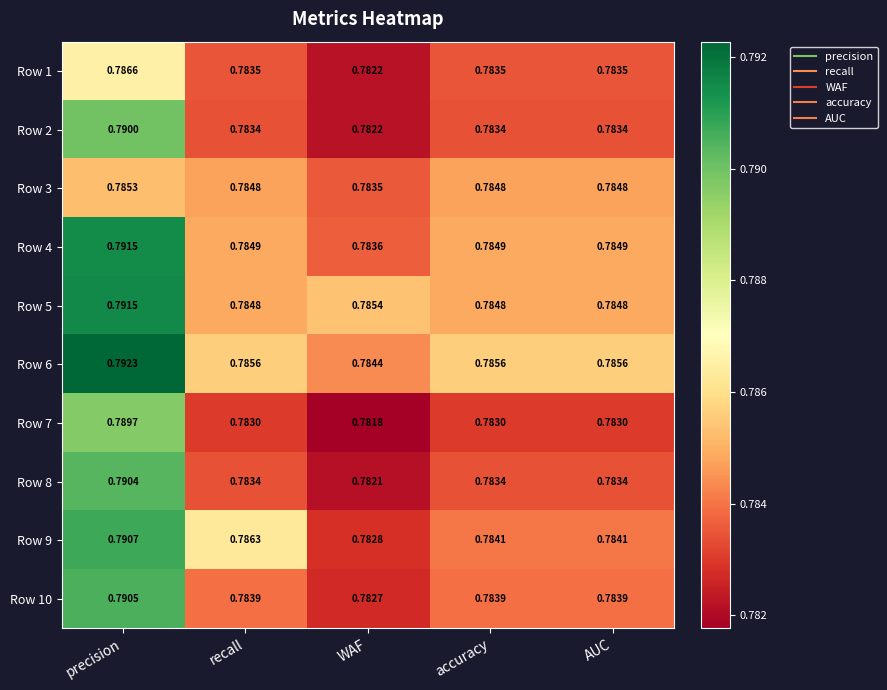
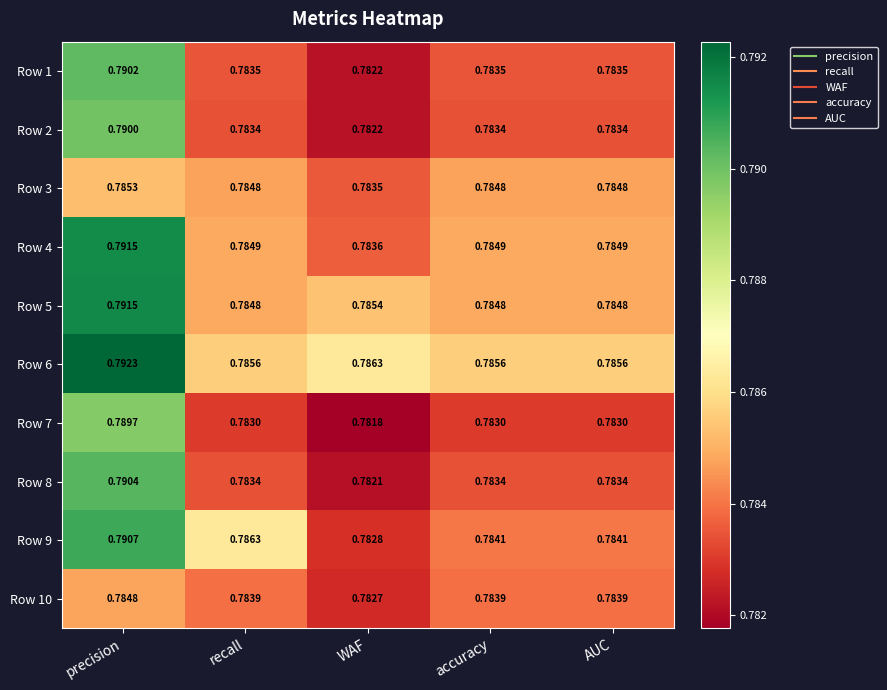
  {
    "Row 1": {
-     "precision": 0.7866,
+     "precision": 0.7902,
      "recall": 0.7835,
      "WAF": 0.7822,
      "accuracy": 0.7835,
      "AUC": 0.7835
    },
    "Row 2": {
      "precision": 0.7900,
      "recall": 0.7834,
      "WAF": 0.7822,
      "accuracy": 0.7834,
      "AUC": 0.7834
    },
    "Row 3": {
      "precision": 0.7853,
      "recall": 0.7848,
      "WAF": 0.7835,
      "accuracy": 0.7848,
      "AUC": 0.7848
    },
    "Row 4": {
      "precision": 0.7915,
      "recall": 0.7849,
      "WAF": 0.7836,
      "accuracy": 0.7849,
      "AUC": 0.7849
    },
    "Row 5": {
      "precision": 0.7915,
      "recall": 0.7848,
      "WAF": 0.7854,
      "accuracy": 0.7848,
      "AUC": 0.7848
    },
    "Row 6": {
      "precision": 0.7923,
      "recall": 0.7856,
-     "WAF": 0.7844,
+     "WAF": 0.7863,
      "accuracy": 0.7856,
      "AUC": 0.7856
    },
    "Row 7": {
      "precision": 0.7897,
      "recall": 0.7830,
      "WAF": 0.7818,
      "accuracy": 0.7830,
      "AUC": 0.7830
    },
    "Row 8": {
      "precision": 0.7904,
      "recall": 0.7834,
      "WAF": 0.7821,
      "accuracy": 0.7834,
      "AUC": 0.7834
    },
    "Row 9": {
      "precision": 0.7907,
      "recall": 0.7863,
      "WAF": 0.7828,
      "accuracy": 0.7841,
      "AUC": 0.7841
    },
    "Row 10": {
-     "precision": 0.7905,
+     "precision": 0.7848,
      "recall": 0.7839,
      "WAF": 0.7827,
      "accuracy": 0.7839,
      "AUC": 0.7839
    }
  }
